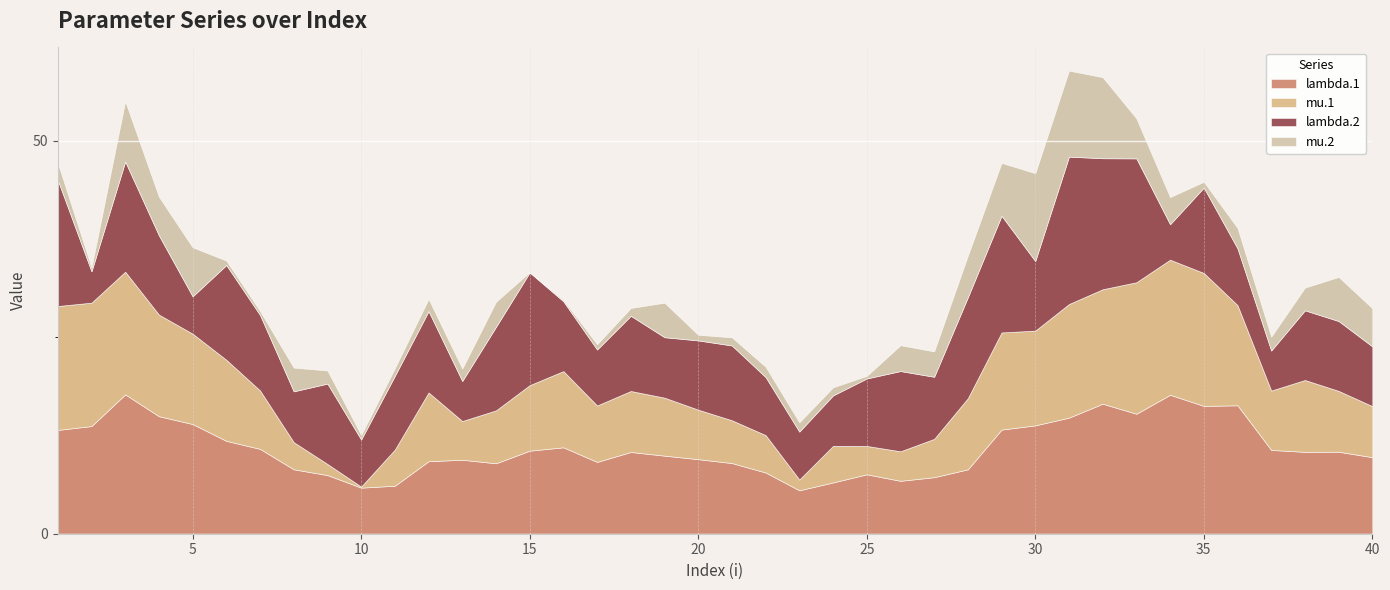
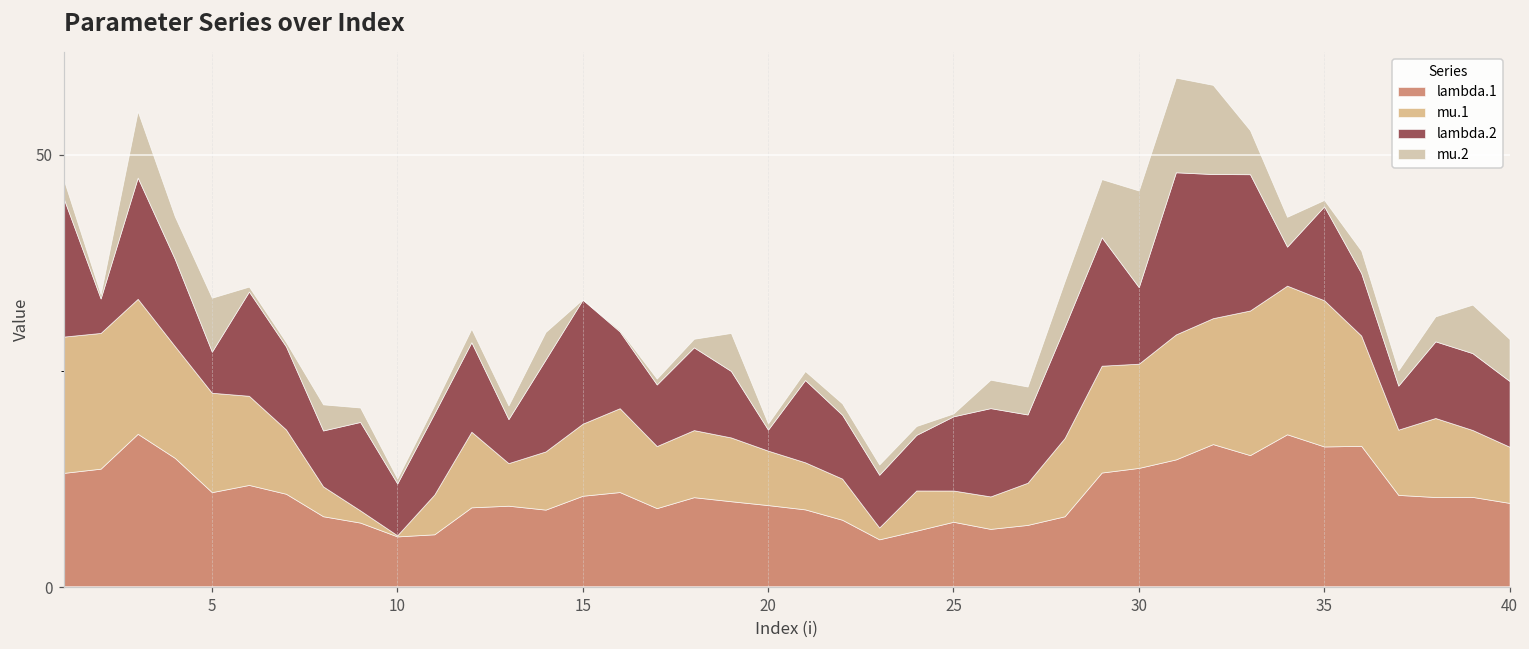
  {
    "lambda.1": {
-     "5": 14,
+     "5": 11,
      "15": 11,
      "20": 9,
      "25": 8,
      "30": 14,
      "35": 16,
      "40": 10
    },
    "lambda.2": {
      "5": 5,
      "10": 6,
-     "20": 9,
+     "20": 2,
      "25": 9,
      "30": 9,
      "35": 11,
      "40": 8
    }
  }
